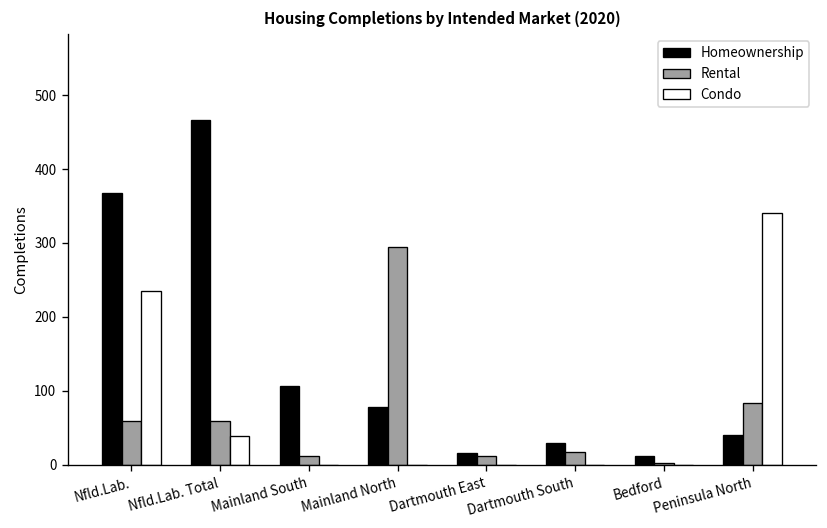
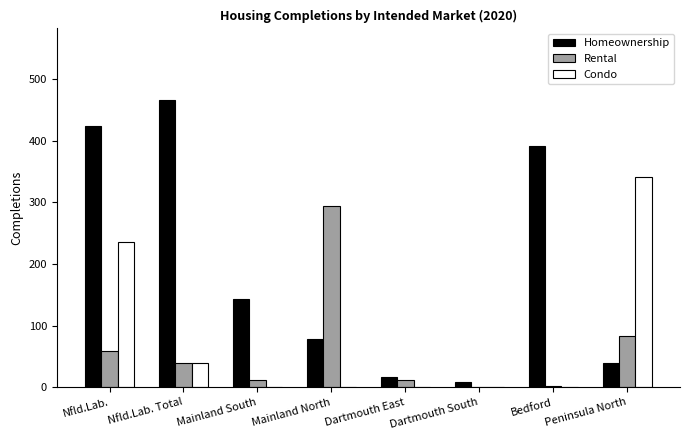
  {
    "Homeownership": {
-     "Nfld.Lab.": 370,
+     "Nfld.Lab.": 420,
      "Nfld.Lab. Total": 470,
-     "Mainland South": 110,
+     "Mainland South": 140,
      "Mainland North": 80,
      "Dartmouth East": 20,
-     "Dartmouth South": 30,
-     "Bedford": 10,
+     "Dartmouth South": 10,
+     "Bedford": 390,
      "Peninsula North": 40
    },
    "Rental": {
      "Nfld.Lab.": 60,
-     "Nfld.Lab. Total": 60,
+     "Nfld.Lab. Total": 40,
      "Mainland South": 10,
      "Mainland North": 300,
      "Dartmouth East": 10,
-     "Dartmouth South": 20,
+     "Dartmouth South": 0,
      "Peninsula North": 80
    },
    "Condo": {
      "Nfld.Lab.": 240,
      "Nfld.Lab. Total": 40,
      "Mainland South": 0,
      "Mainland North": 0,
      "Dartmouth East": 0,
      "Dartmouth South": 0,
      "Bedford": 0,
      "Peninsula North": 340
    }
  }
